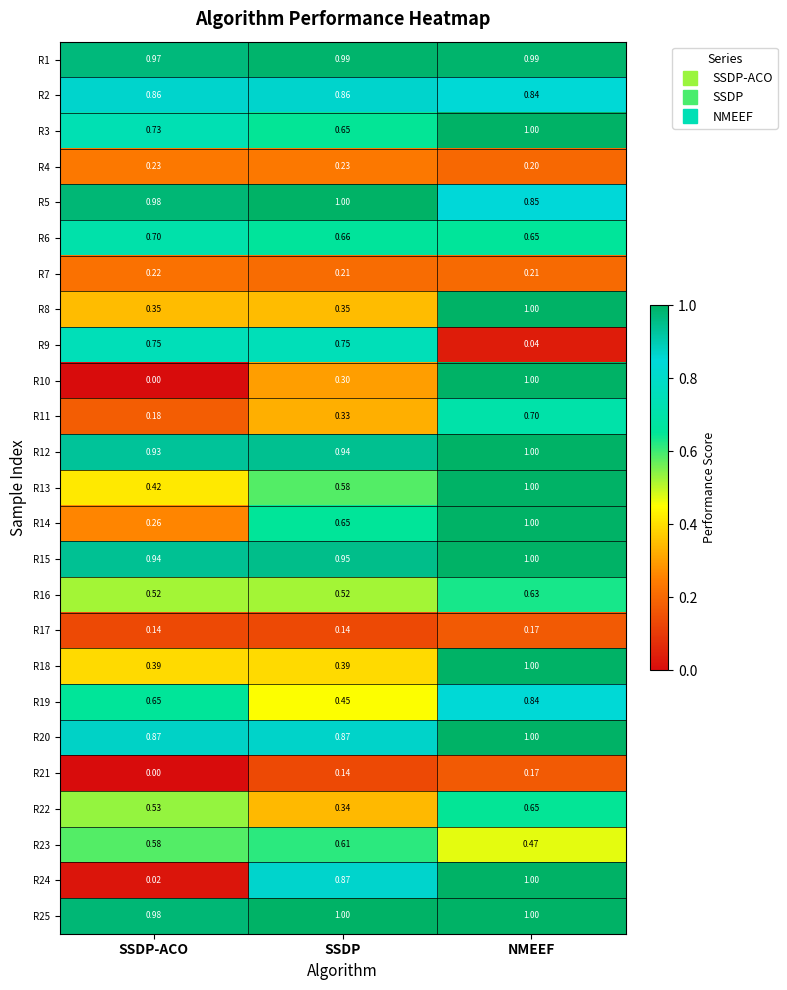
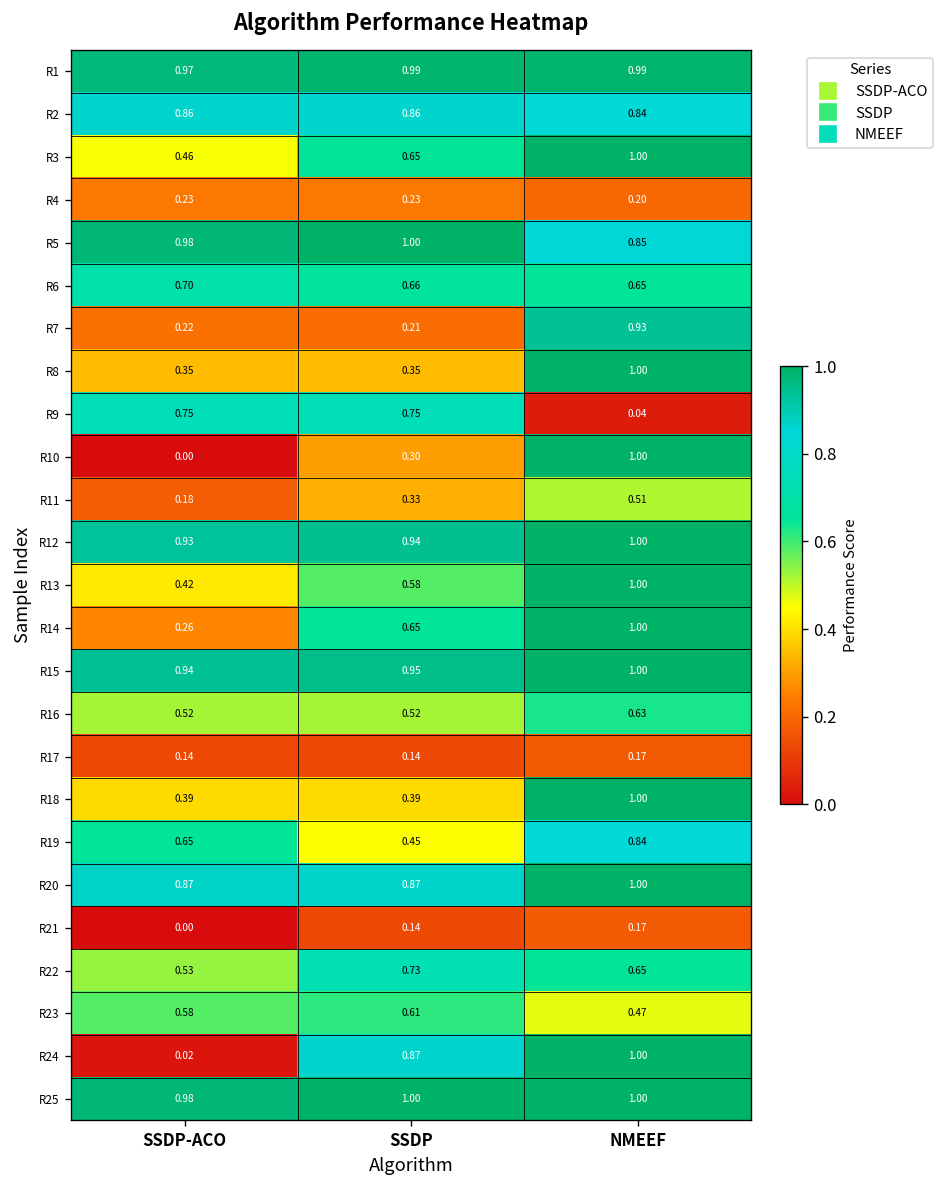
  {
    "R1": {
      "SSDP-ACO": 0.97,
      "SSDP": 0.99,
      "NMEEF": 0.99
    },
    "R2": {
      "SSDP-ACO": 0.86,
      "SSDP": 0.86,
      "NMEEF": 0.84
    },
    "R3": {
-     "SSDP-ACO": 0.73,
+     "SSDP-ACO": 0.46,
      "SSDP": 0.65,
      "NMEEF": 1.00
    },
    "R4": {
      "SSDP-ACO": 0.23,
      "SSDP": 0.23,
      "NMEEF": 0.20
    },
    "R5": {
      "SSDP-ACO": 0.98,
      "SSDP": 1.00,
      "NMEEF": 0.85
    },
    "R6": {
      "SSDP-ACO": 0.70,
      "SSDP": 0.66,
      "NMEEF": 0.65
    },
    "R7": {
      "SSDP-ACO": 0.22,
      "SSDP": 0.21,
-     "NMEEF": 0.21
+     "NMEEF": 0.93
    },
    "R8": {
      "SSDP-ACO": 0.35,
      "SSDP": 0.35,
      "NMEEF": 1.00
    },
    "R9": {
      "SSDP-ACO": 0.75,
      "SSDP": 0.75,
      "NMEEF": 0.04
    },
    "R10": {
      "SSDP-ACO": 0.00,
      "SSDP": 0.30,
      "NMEEF": 1.00
    },
    "R11": {
      "SSDP-ACO": 0.18,
      "SSDP": 0.33,
-     "NMEEF": 0.70
+     "NMEEF": 0.51
    },
    "R12": {
      "SSDP-ACO": 0.93,
      "SSDP": 0.94,
      "NMEEF": 1.00
    },
    "R13": {
      "SSDP-ACO": 0.42,
      "SSDP": 0.58,
      "NMEEF": 1.00
    },
    "R14": {
      "SSDP-ACO": 0.26,
      "SSDP": 0.65,
      "NMEEF": 1.00
    },
    "R15": {
      "SSDP-ACO": 0.94,
      "SSDP": 0.95,
      "NMEEF": 1.00
    },
    "R16": {
      "SSDP-ACO": 0.52,
      "SSDP": 0.52,
      "NMEEF": 0.63
    },
    "R17": {
      "SSDP-ACO": 0.14,
      "SSDP": 0.14,
      "NMEEF": 0.17
    },
    "R18": {
      "SSDP-ACO": 0.39,
      "SSDP": 0.39,
      "NMEEF": 1.00
    },
    "R19": {
      "SSDP-ACO": 0.65,
      "SSDP": 0.45,
      "NMEEF": 0.84
    },
    "R20": {
      "SSDP-ACO": 0.87,
      "SSDP": 0.87,
      "NMEEF": 1.00
    },
    "R21": {
      "SSDP-ACO": 0.00,
      "SSDP": 0.14,
      "NMEEF": 0.17
    },
    "R22": {
      "SSDP-ACO": 0.53,
-     "SSDP": 0.34,
+     "SSDP": 0.73,
      "NMEEF": 0.65
    },
    "R23": {
      "SSDP-ACO": 0.58,
      "SSDP": 0.61,
      "NMEEF": 0.47
    },
    "R24": {
      "SSDP-ACO": 0.02,
      "SSDP": 0.87,
      "NMEEF": 1.00
    },
    "R25": {
      "SSDP-ACO": 0.98,
      "SSDP": 1.00,
      "NMEEF": 1.00
    }
  }
